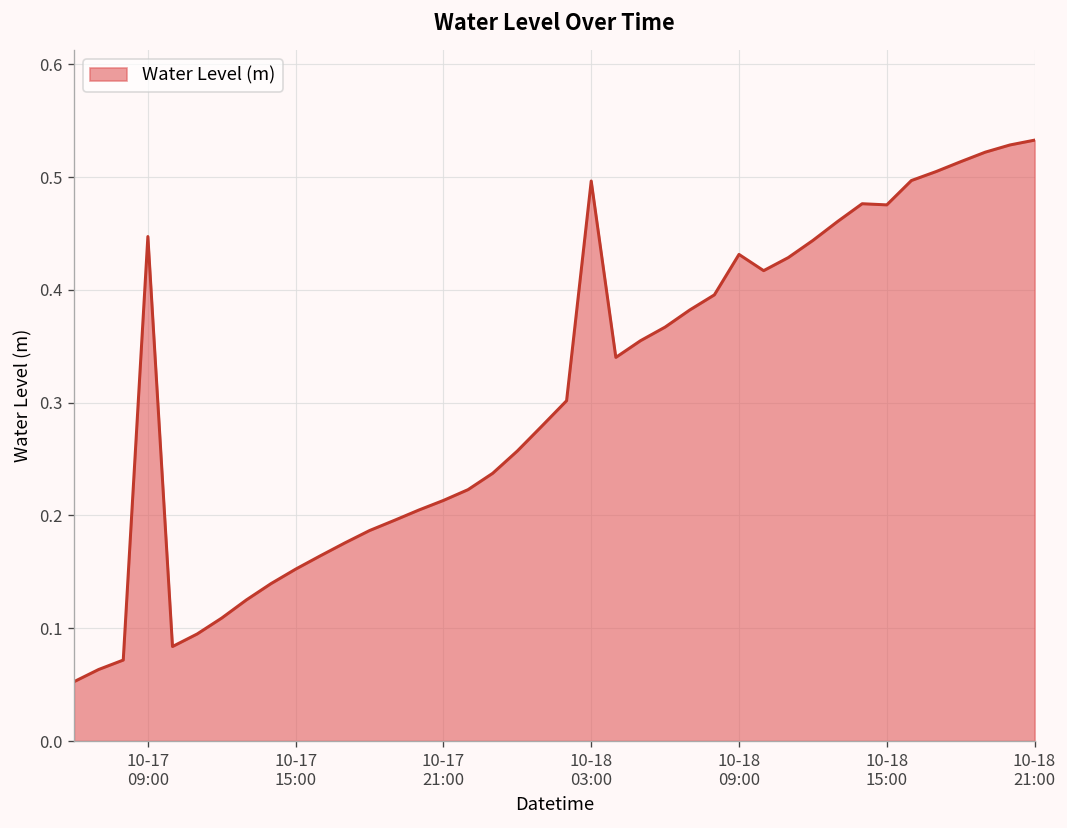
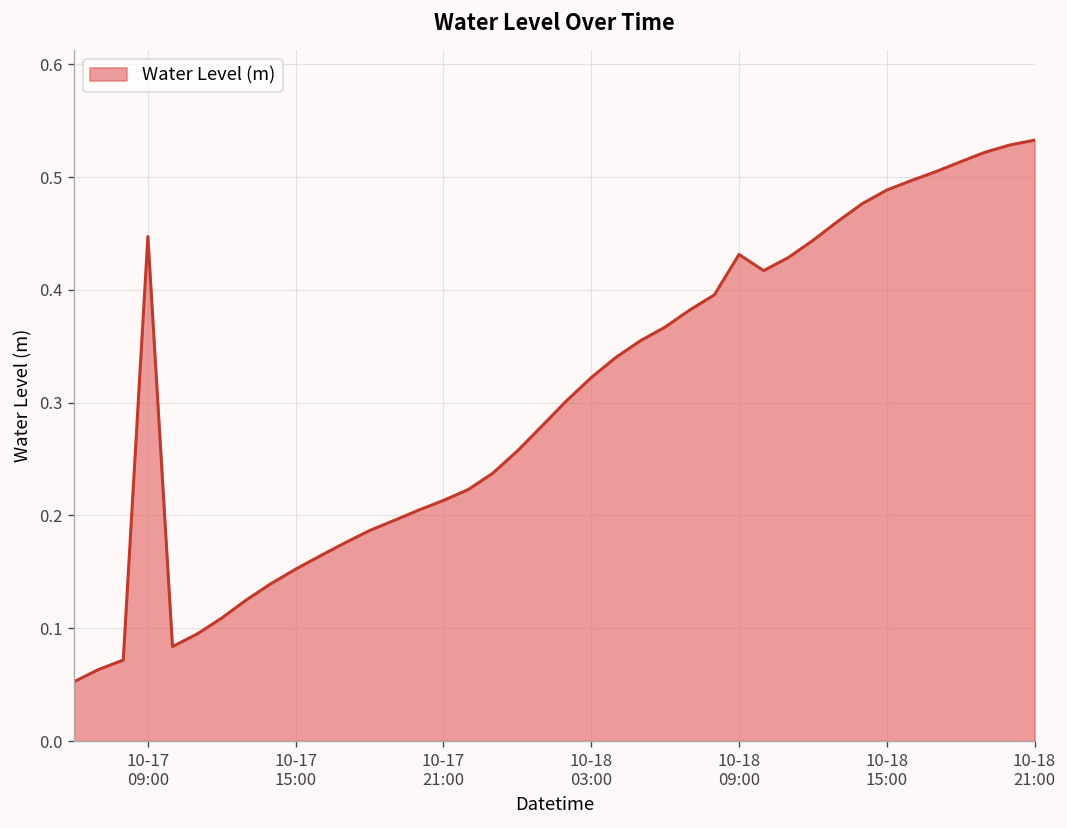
  {
    "10-17 09:00": 0.45,
    "10-17 15:00": 0.15,
    "10-17 21:00": 0.21,
-   "10-18 03:00": 0.50,
+   "10-18 03:00": 0.32,
    "10-18 09:00": 0.43,
-   "10-18 15:00": 0.48,
+   "10-18 15:00": 0.49,
    "10-18 21:00": 0.53
  }
